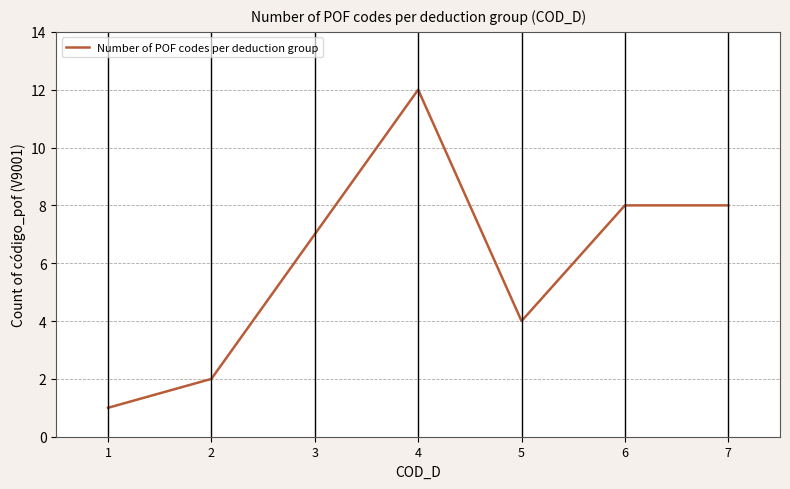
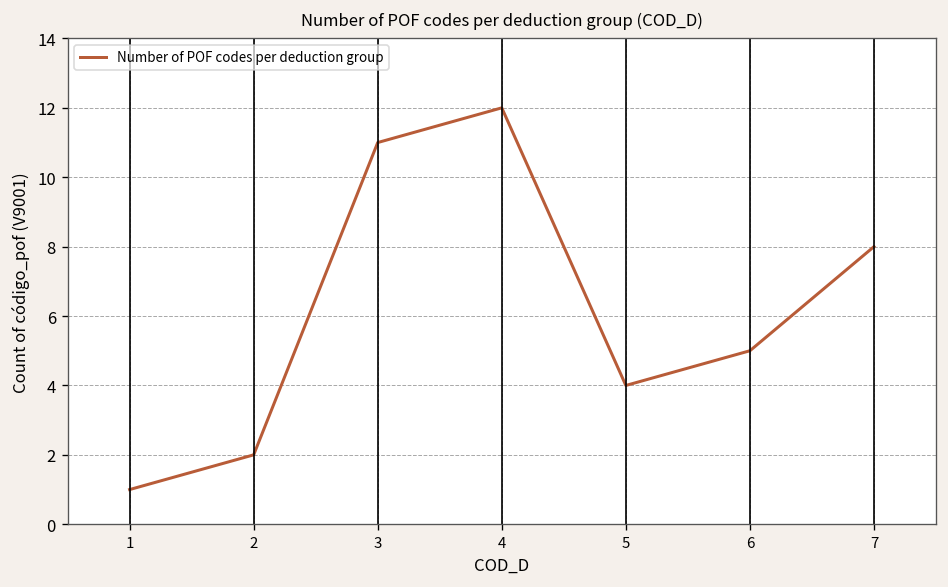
  {
    "1": 1,
    "2": 2,
-   "3": 7,
+   "3": 11,
    "4": 12,
    "5": 4,
-   "6": 8,
+   "6": 5,
    "7": 8
  }
